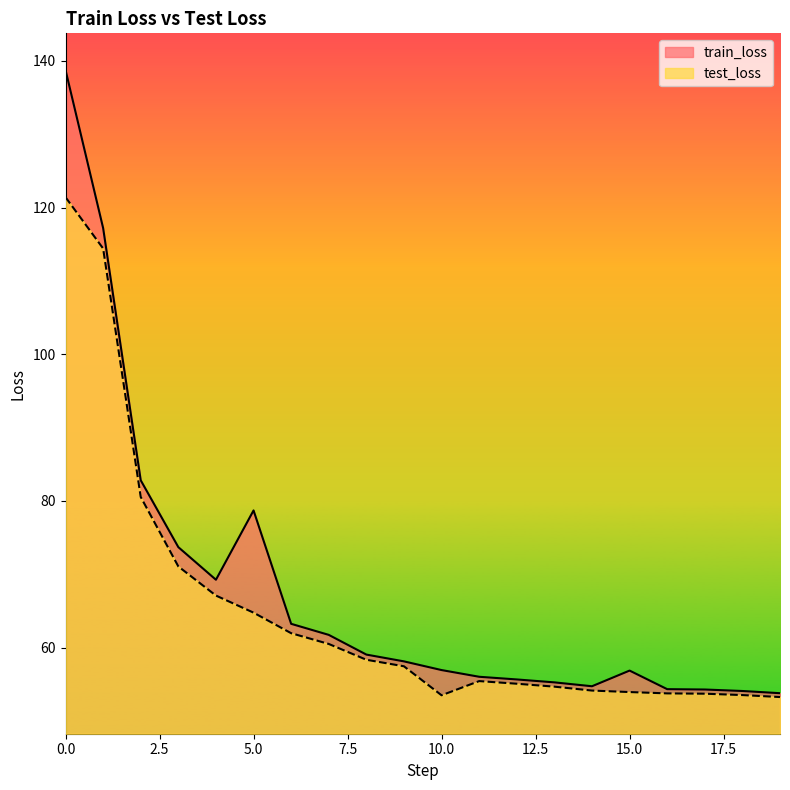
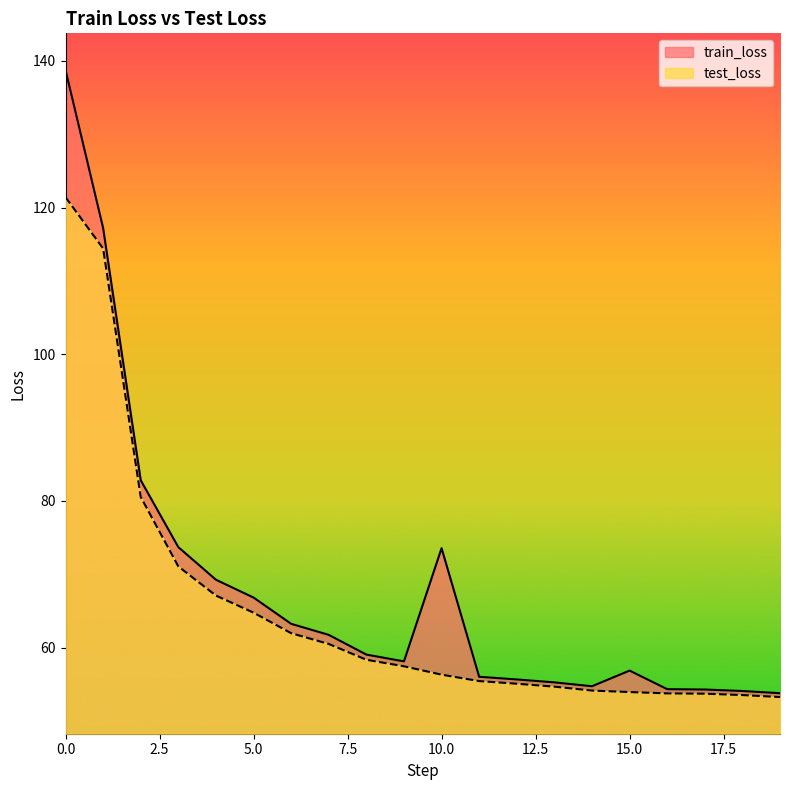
  {
    "train_loss": {
      "0.0": 139,
-     "5.0": 79,
-     "10.0": 57,
+     "5.0": 67,
+     "10.0": 74,
      "15.0": 57
    },
    "test_loss": {
      "0.0": 121,
      "5.0": 65,
-     "10.0": 54,
+     "10.0": 56,
      "15.0": 54
    }
  }
